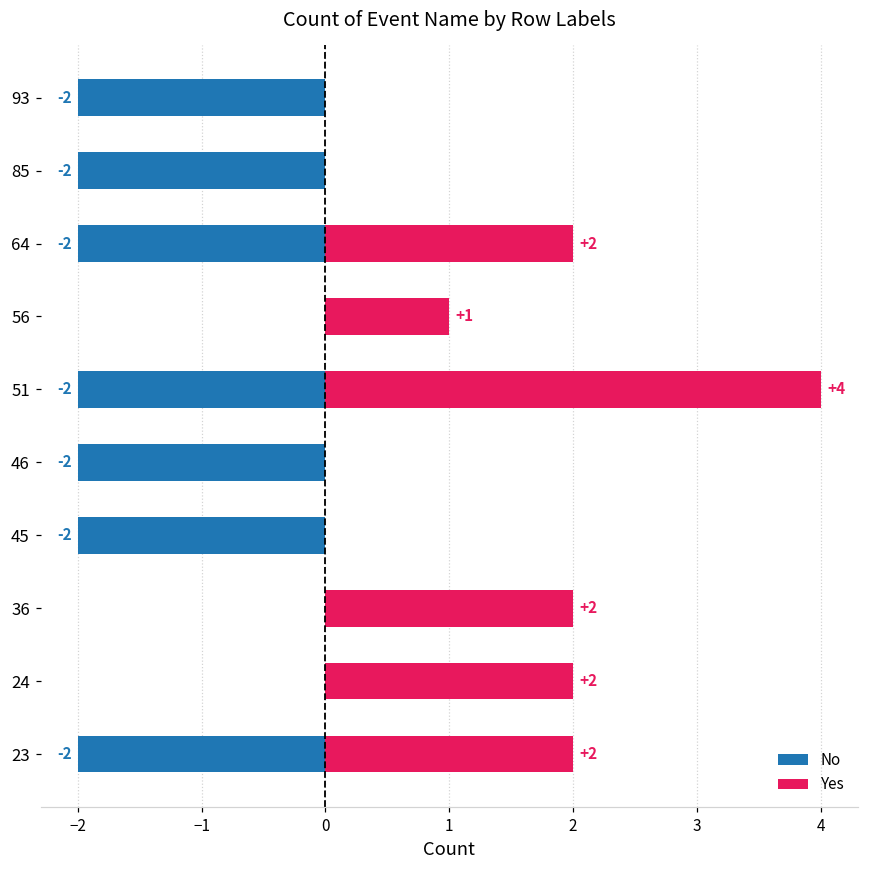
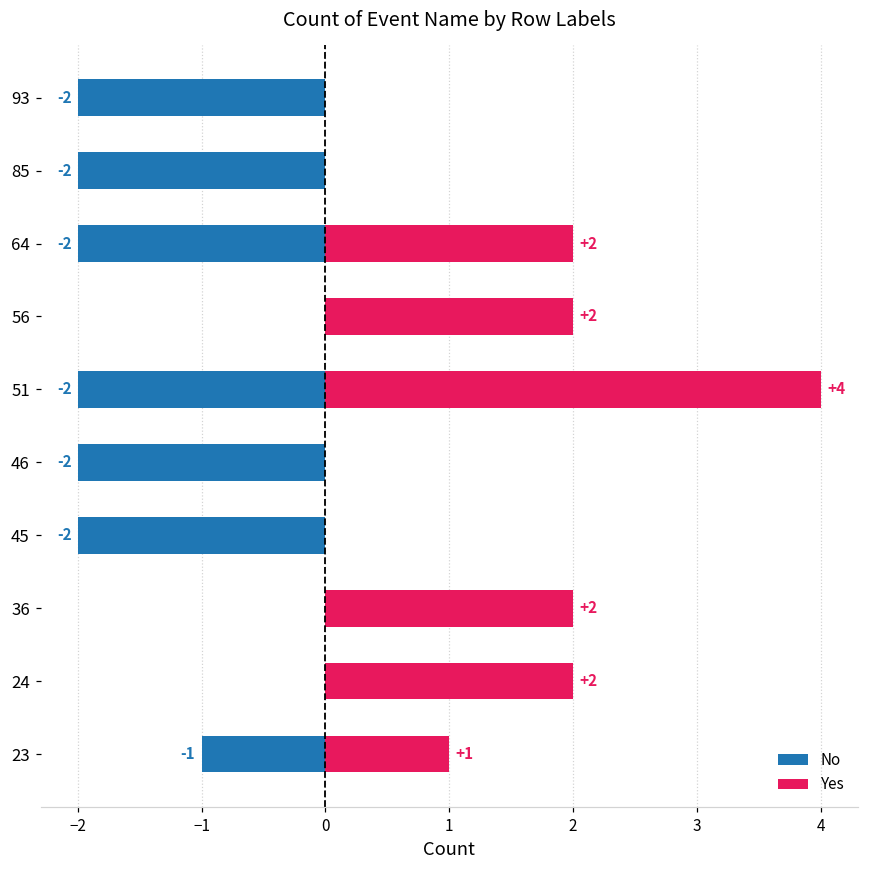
  {
    "No": {
      "93": "-2",
      "85": "-2",
      "64": "-2",
      "51": "-2",
      "46": "-2",
      "45": "-2",
-     "23": "-2"
+     "23": "-1"
    },
    "Yes": {
      "64": "+2",
-     "56": "+1",
+     "56": "+2",
      "51": "+4",
      "36": "+2",
      "24": "+2",
-     "23": "+2"
+     "23": "+1"
    }
  }
